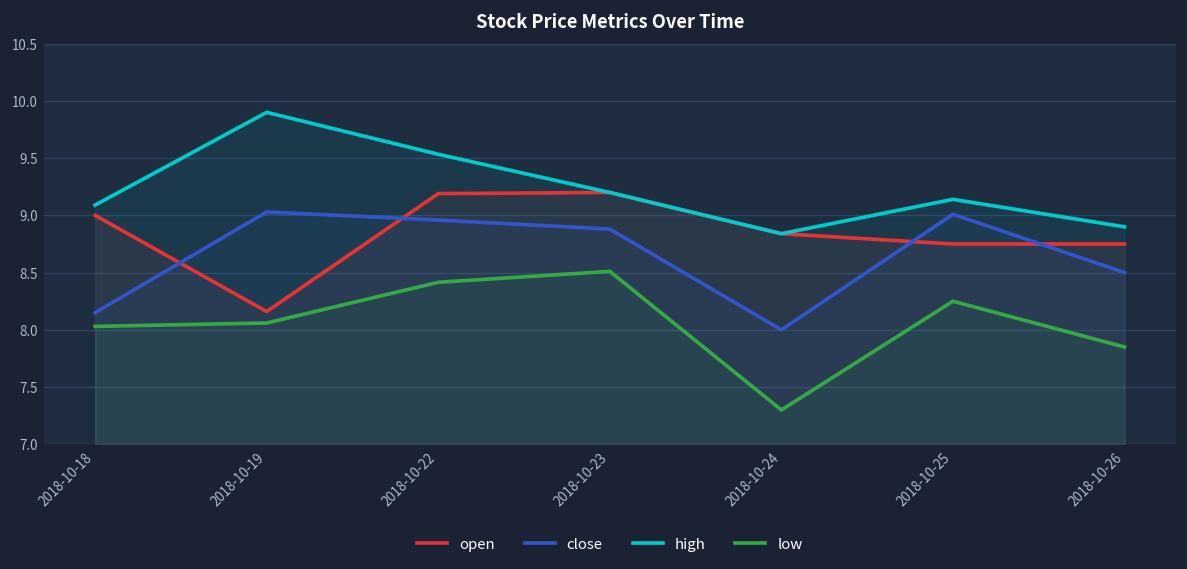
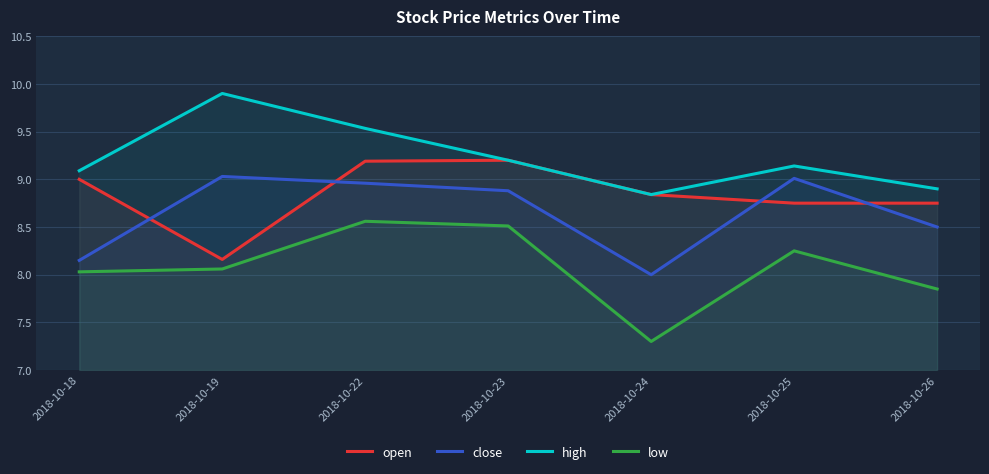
  {
    "open": {
      "2018-10-18": 9.0,
      "2018-10-19": 8.2,
      "2018-10-22": 9.2,
      "2018-10-25": 8.8,
      "2018-10-26": 8.8
    },
    "close": {
      "2018-10-18": 8.1,
      "2018-10-19": 9.0,
      "2018-10-22": 9.0,
      "2018-10-23": 8.9,
      "2018-10-24": 8.0,
      "2018-10-25": 9.0,
      "2018-10-26": 8.5
    },
    "high": {
      "2018-10-18": 9.1,
      "2018-10-19": 9.9,
      "2018-10-22": 9.5,
      "2018-10-25": 9.1,
      "2018-10-26": 8.9
    },
    "low": {
      "2018-10-18": 8.0,
      "2018-10-19": 8.1,
-     "2018-10-22": 8.4,
+     "2018-10-22": 8.6,
      "2018-10-23": 8.5,
      "2018-10-24": 7.3,
      "2018-10-25": 8.3,
      "2018-10-26": 7.9
    }
  }
